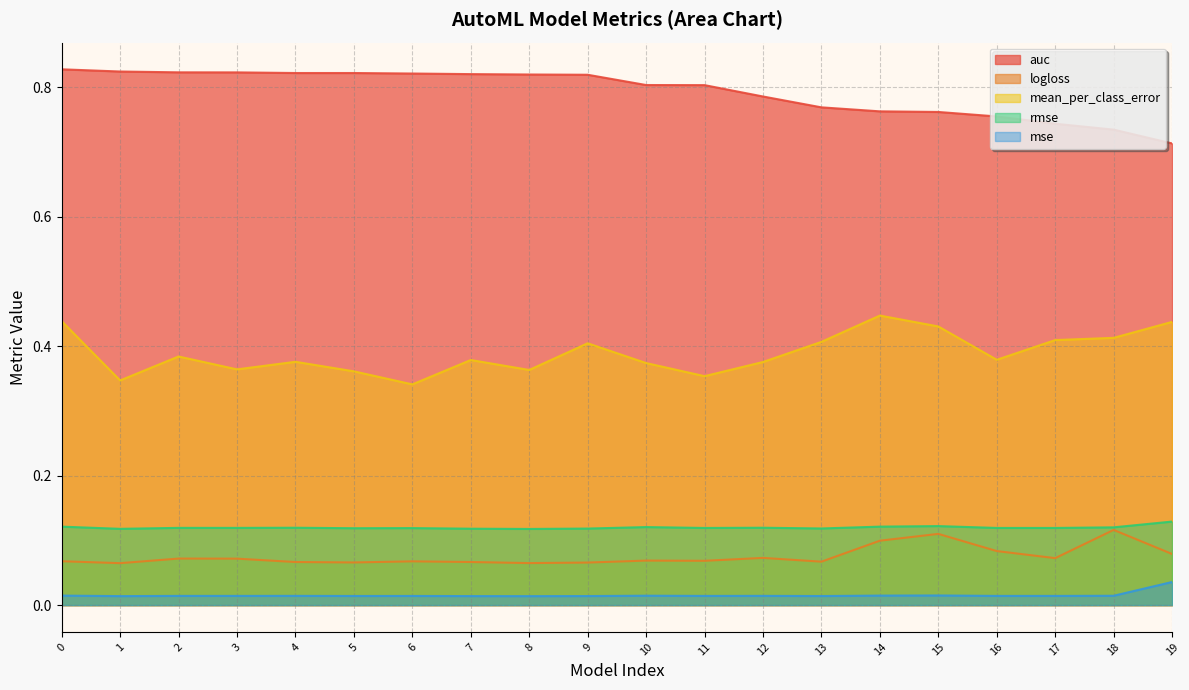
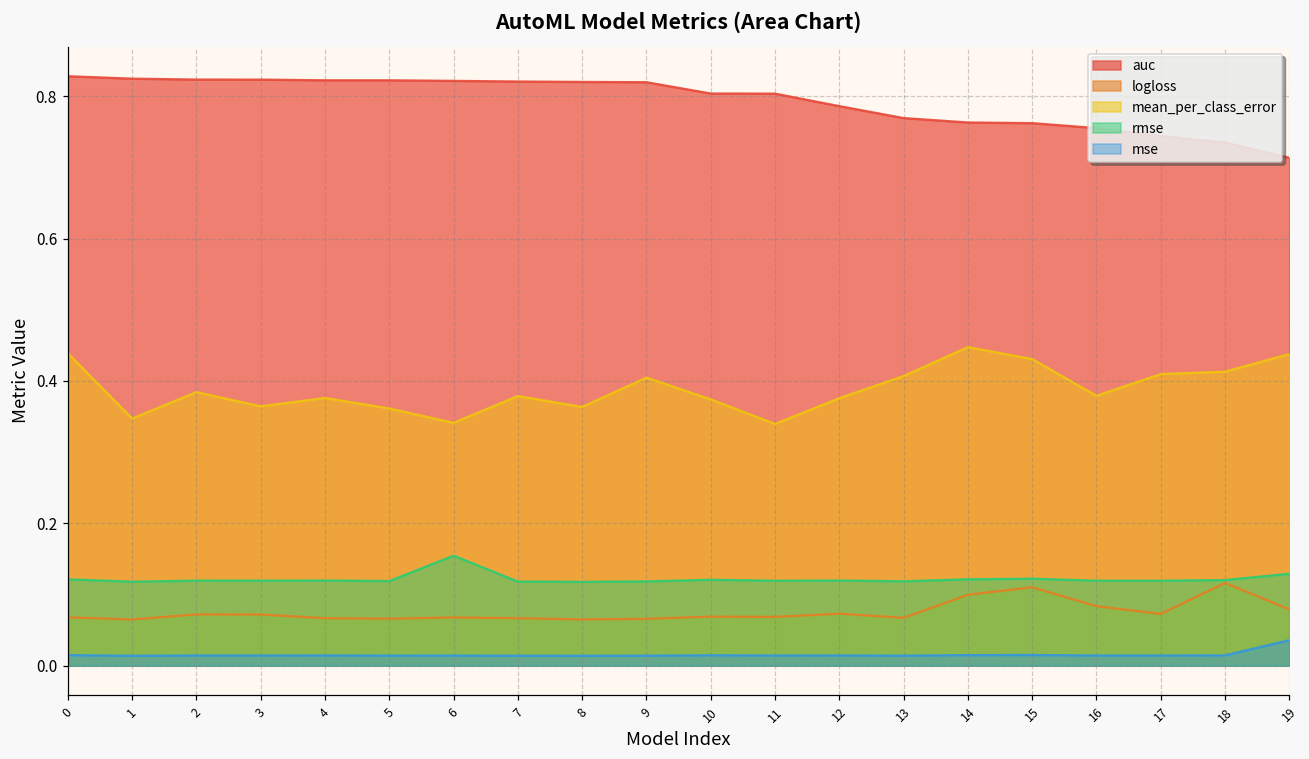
  {
    "mean_per_class_error": {
      "0": 0.44,
      "1": 0.35,
      "2": 0.38,
      "3": 0.36,
      "4": 0.38,
      "5": 0.36,
      "6": 0.34,
      "7": 0.38,
      "8": 0.36,
      "9": 0.40,
      "10": 0.37,
-     "11": 0.35,
+     "11": 0.34,
      "12": 0.38,
      "13": 0.41,
      "14": 0.45,
      "15": 0.43,
      "16": 0.38,
      "17": 0.41,
      "18": 0.41,
      "19": 0.44
    },
    "rmse": {
      "0": 0.12,
      "1": 0.12,
      "2": 0.12,
      "3": 0.12,
      "4": 0.12,
      "5": 0.12,
-     "6": 0.12,
+     "6": 0.15,
      "7": 0.12,
      "8": 0.12,
      "9": 0.12,
      "10": 0.12,
      "11": 0.12,
      "12": 0.12,
      "13": 0.12,
      "14": 0.12,
      "15": 0.12,
      "16": 0.12,
      "17": 0.12,
      "18": 0.12,
      "19": 0.13
    },
    "mse": {
      "0": 0.01,
      "1": 0.01,
      "2": 0.01,
      "3": 0.01,
      "4": 0.01,
      "5": 0.01,
      "6": 0.01,
      "7": 0.01,
      "8": 0.01,
      "9": 0.01,
      "10": 0.01,
      "11": 0.01,
      "12": 0.01,
      "13": 0.01,
      "14": 0.01,
      "15": 0.01,
      "16": 0.01,
      "17": 0.01,
      "18": 0.01,
      "19": 0.04
    }
  }
